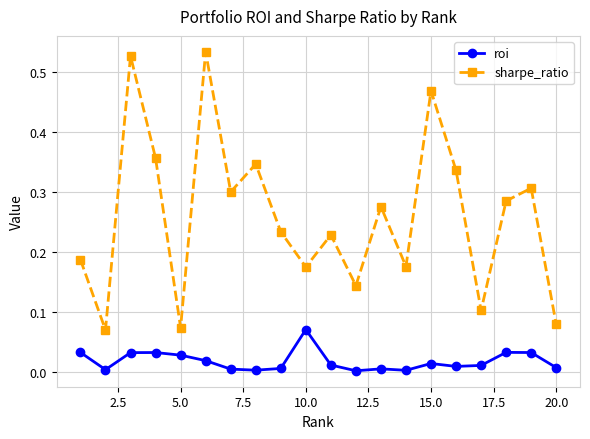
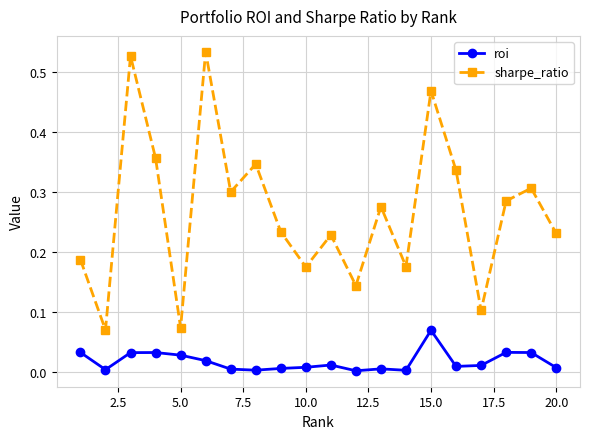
  {
    "roi": {
      "5.0": 0.03,
-     "10.0": 0.07,
-     "15.0": 0.01,
+     "10.0": 0.01,
+     "15.0": 0.07,
      "20.0": 0.01
    },
    "sharpe_ratio": {
      "5.0": 0.07,
      "10.0": 0.17,
      "15.0": 0.47,
-     "20.0": 0.08
+     "20.0": 0.23
    }
  }
